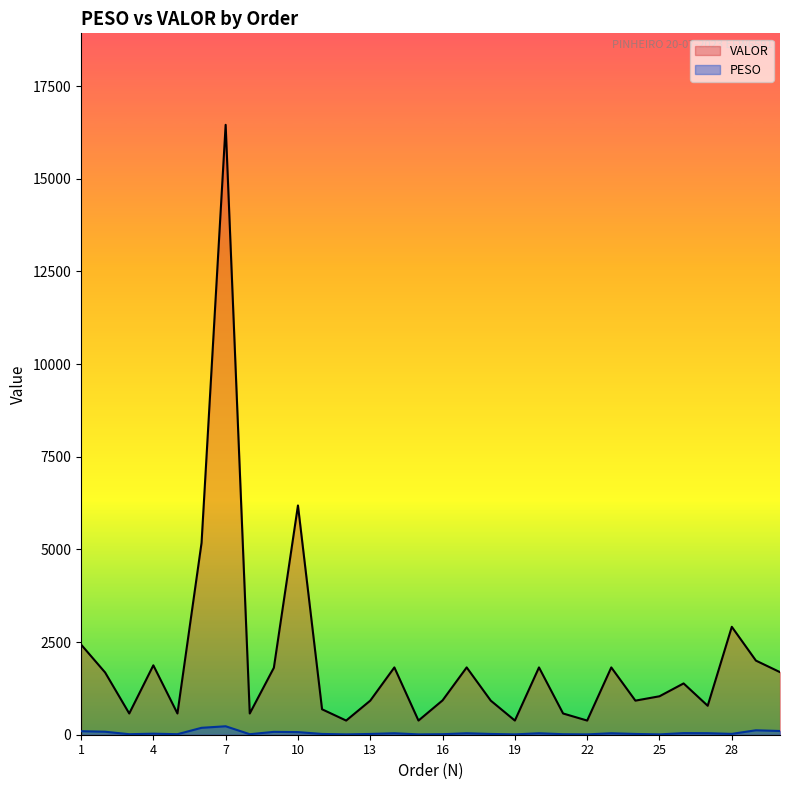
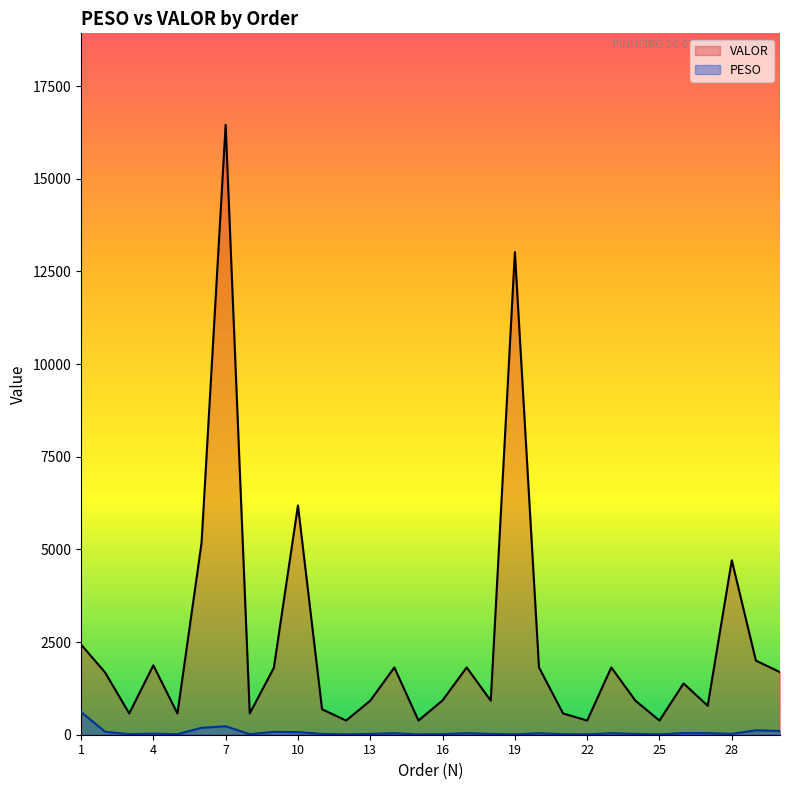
  {
    "VALOR": {
      "1": 2400,
      "4": 1900,
      "7": 16500,
      "10": 6200,
      "13": 900,
      "16": 900,
-     "19": 400,
+     "19": 13000,
      "22": 400,
-     "25": 1000,
-     "28": 2900
+     "25": 400,
+     "28": 4700
    },
    "PESO": {
-     "1": 100,
+     "1": 600,
      "4": 0,
      "7": 200,
      "10": 100,
      "13": 0,
      "16": 0,
      "19": 0,
      "22": 0,
      "25": 0,
      "28": 0
    }
  }
